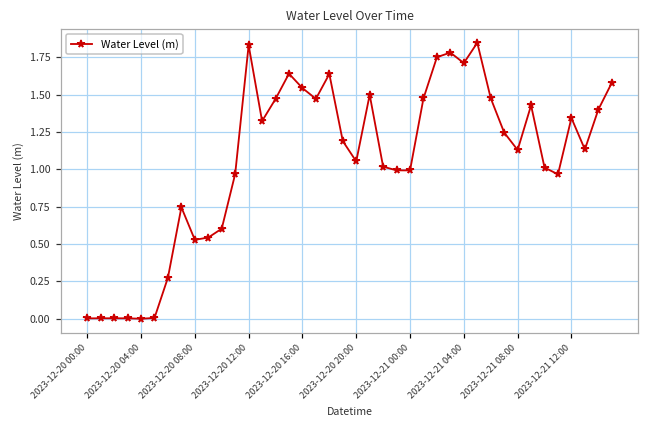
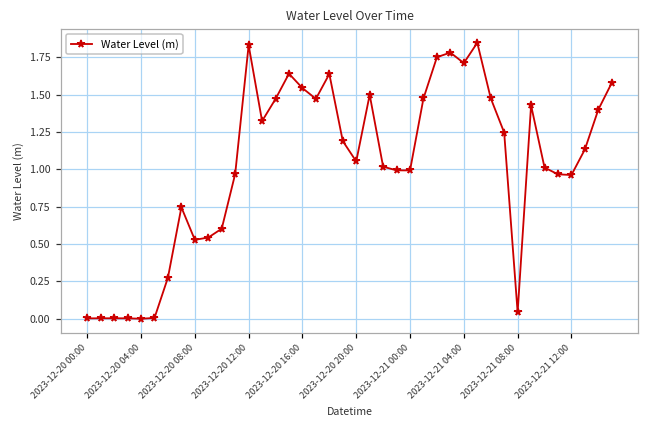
  {
    "2023-12-20 00:00": 0.00,
    "2023-12-20 04:00": 0.00,
    "2023-12-20 08:00": 0.53,
    "2023-12-20 12:00": 1.83,
    "2023-12-20 16:00": 1.54,
    "2023-12-20 20:00": 1.05,
    "2023-12-21 00:00": 0.99,
    "2023-12-21 04:00": 1.71,
-   "2023-12-21 08:00": 1.13,
-   "2023-12-21 12:00": 1.34
+   "2023-12-21 08:00": 0.04,
+   "2023-12-21 12:00": 0.96
  }
